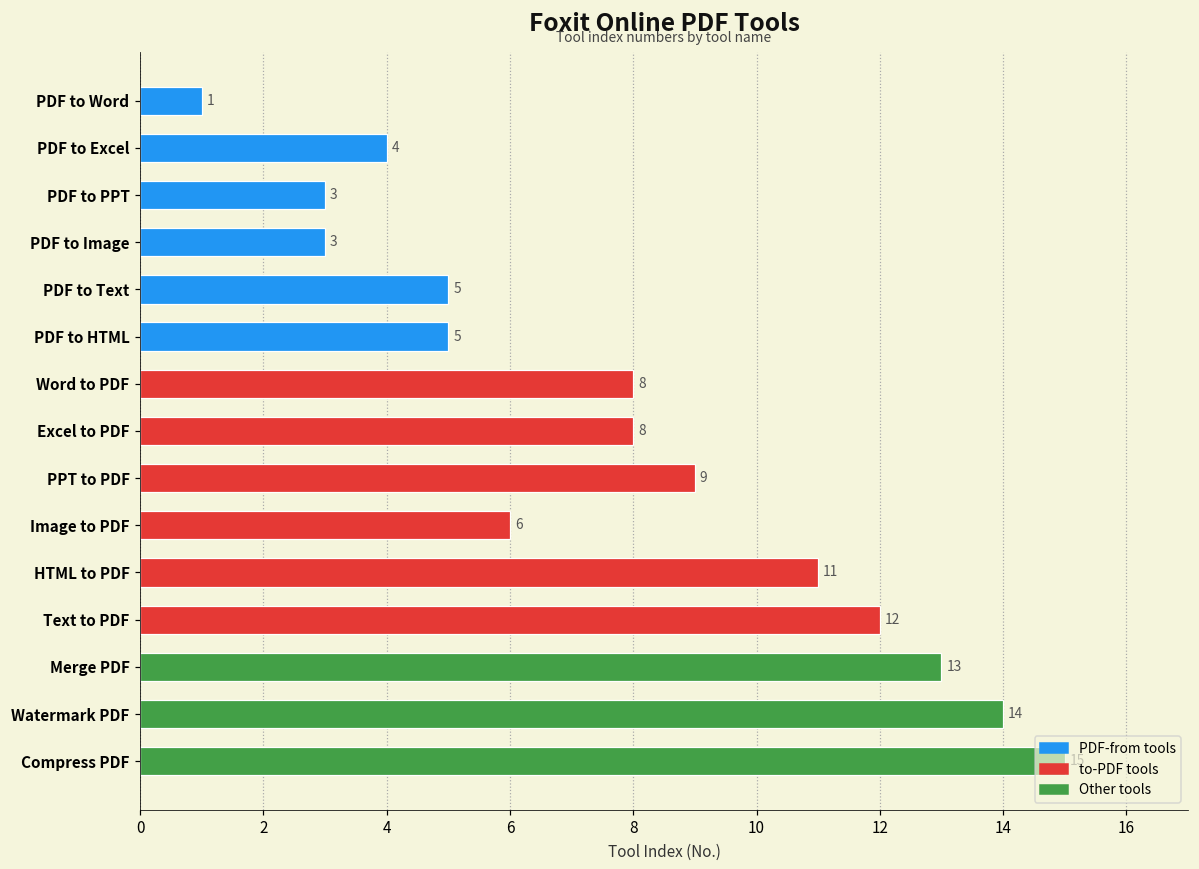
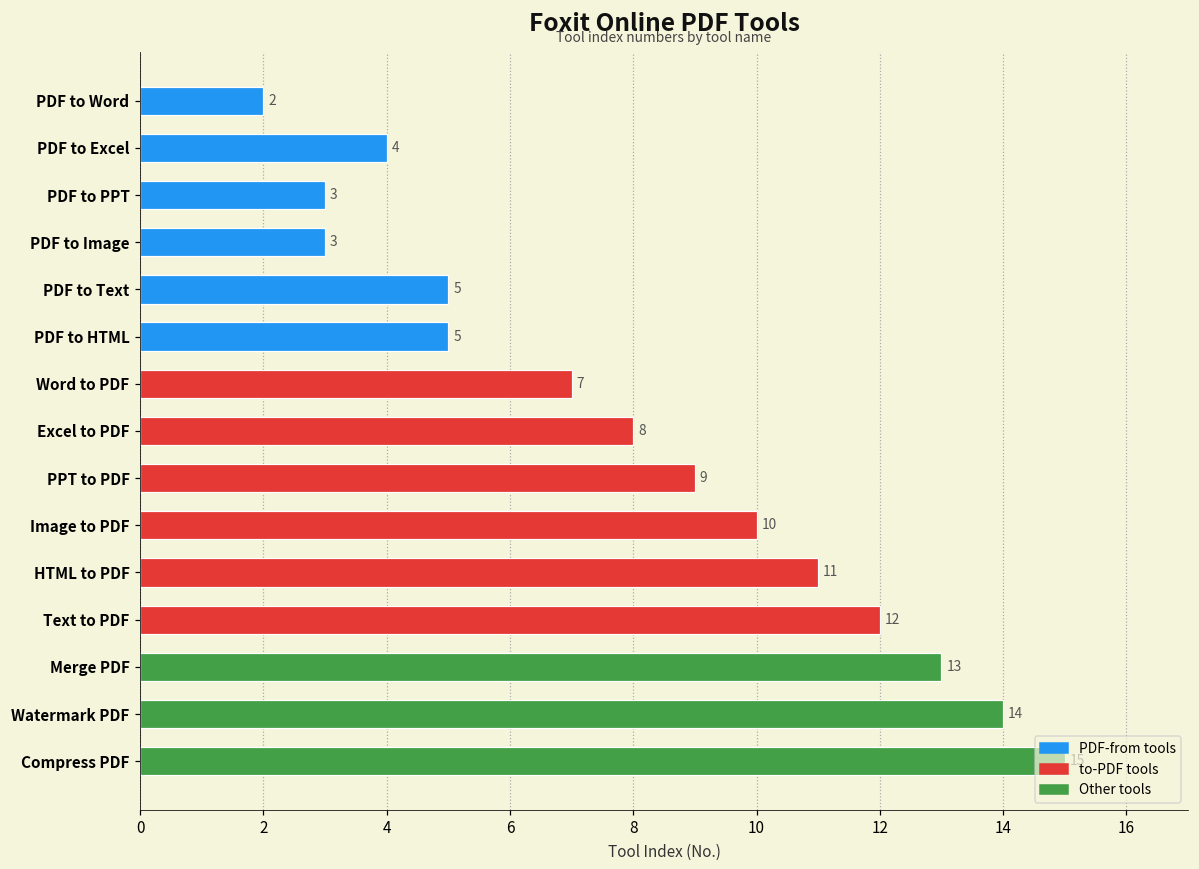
  {
-   "PDF to Word": 1,
+   "PDF to Word": 2,
    "PDF to Excel": 4,
    "PDF to PPT": 3,
    "PDF to Image": 3,
    "PDF to Text": 5,
    "PDF to HTML": 5,
-   "Word to PDF": 8,
+   "Word to PDF": 7,
    "Excel to PDF": 8,
    "PPT to PDF": 9,
-   "Image to PDF": 6,
+   "Image to PDF": 10,
    "HTML to PDF": 11,
    "Text to PDF": 12,
    "Merge PDF": 13,
    "Watermark PDF": 14
  }
